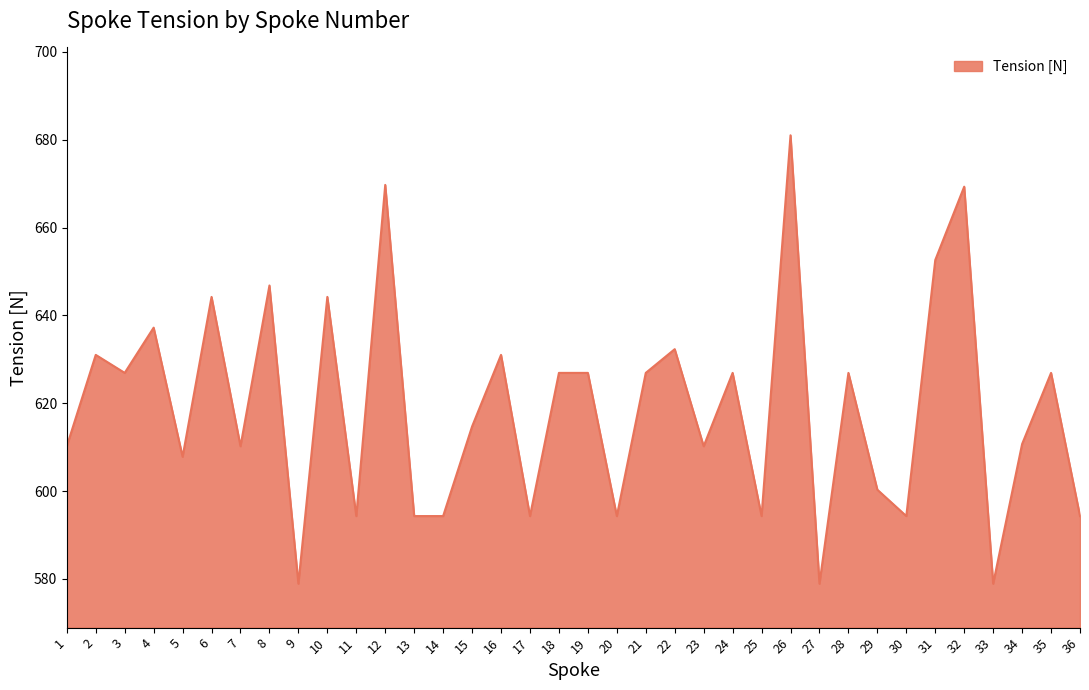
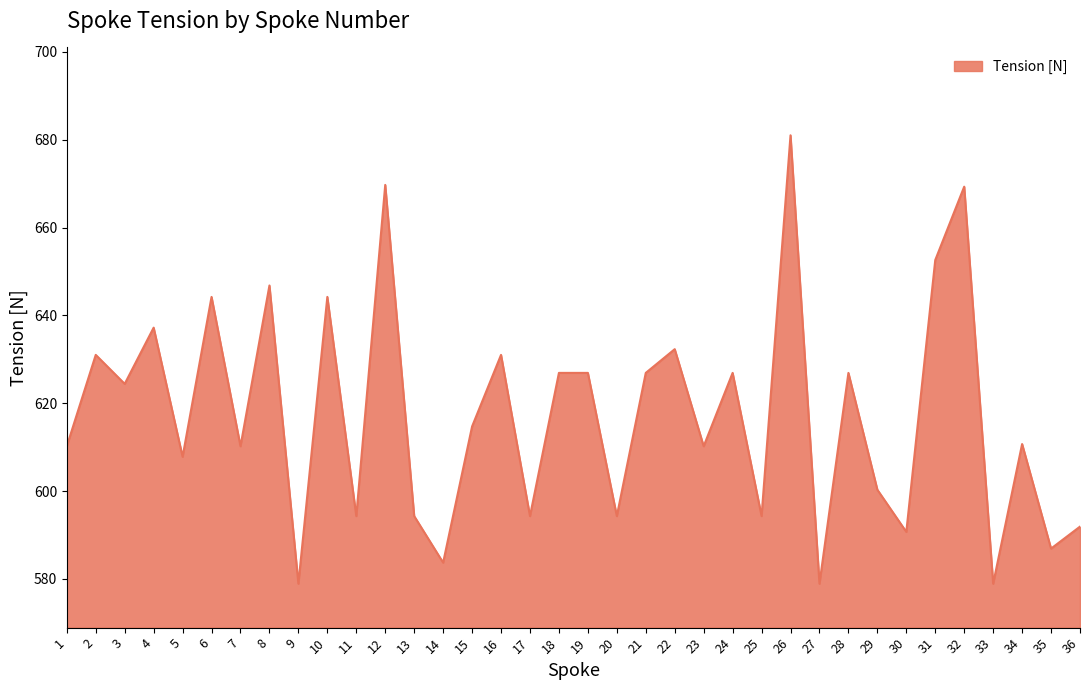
  {
    "1": 610,
    "2": 631,
-   "3": 627,
+   "3": 624,
    "4": 637,
    "5": 608,
    "6": 644,
    "7": 610,
    "8": 647,
    "9": 579,
    "10": 644,
    "11": 594,
    "12": 670,
    "13": 594,
-   "14": 594,
+   "14": 584,
    "15": 615,
    "16": 631,
    "17": 594,
    "18": 627,
    "19": 627,
    "20": 594,
    "21": 627,
    "22": 632,
    "23": 610,
    "24": 627,
    "25": 594,
    "26": 681,
    "27": 579,
    "28": 627,
    "29": 600,
-   "30": 594,
+   "30": 591,
    "31": 653,
    "32": 669,
    "33": 579,
    "34": 611,
-   "35": 627,
-   "36": 594
+   "35": 587,
+   "36": 592
  }
